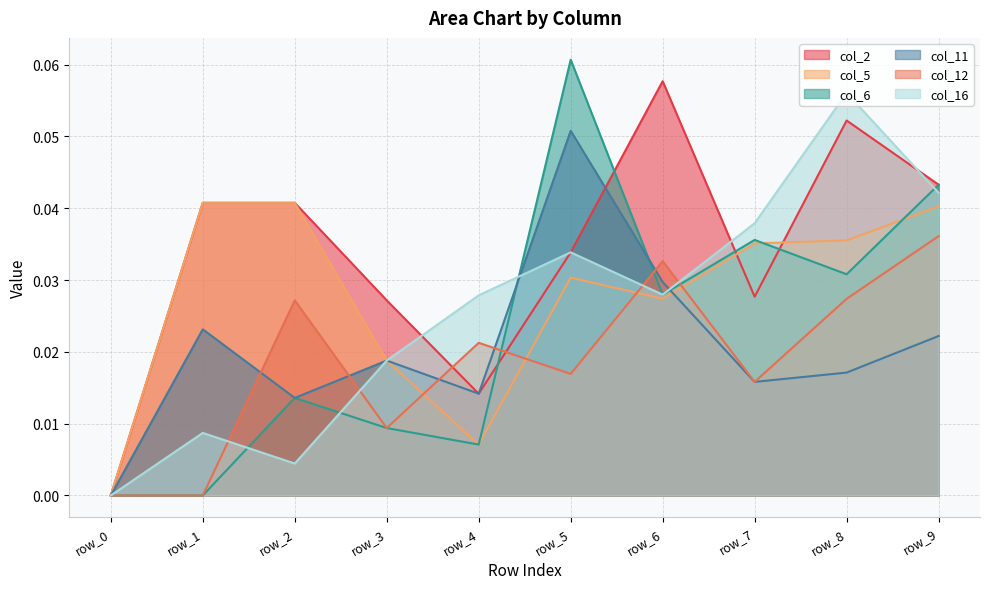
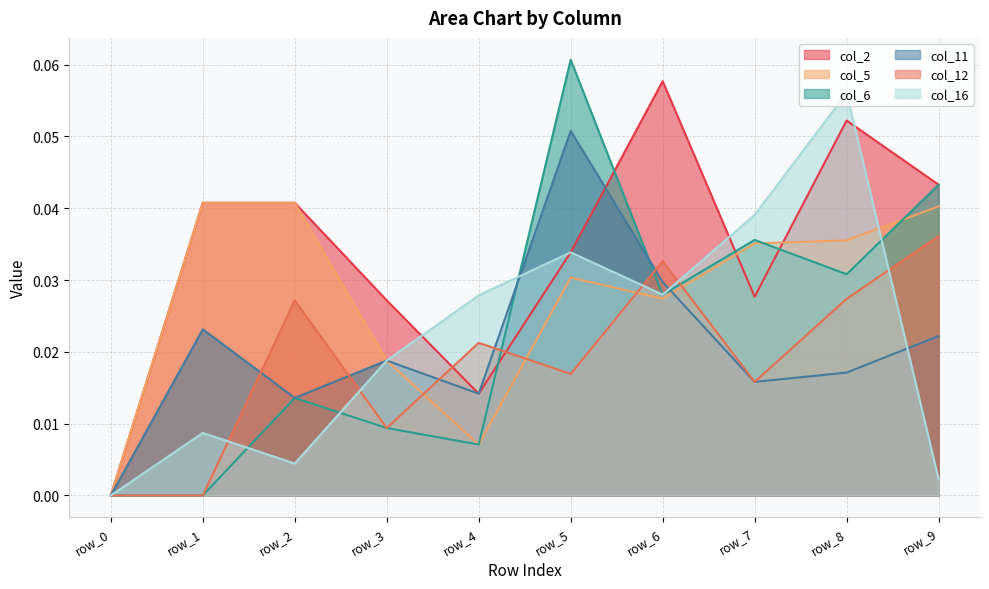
  {
    "col_16": {
      "row_1": 0.009,
      "row_2": 0.004,
      "row_4": 0.028,
-     "row_7": 0.038,
-     "row_9": 0.042
+     "row_7": 0.039,
+     "row_9": 0.002
    }
  }
